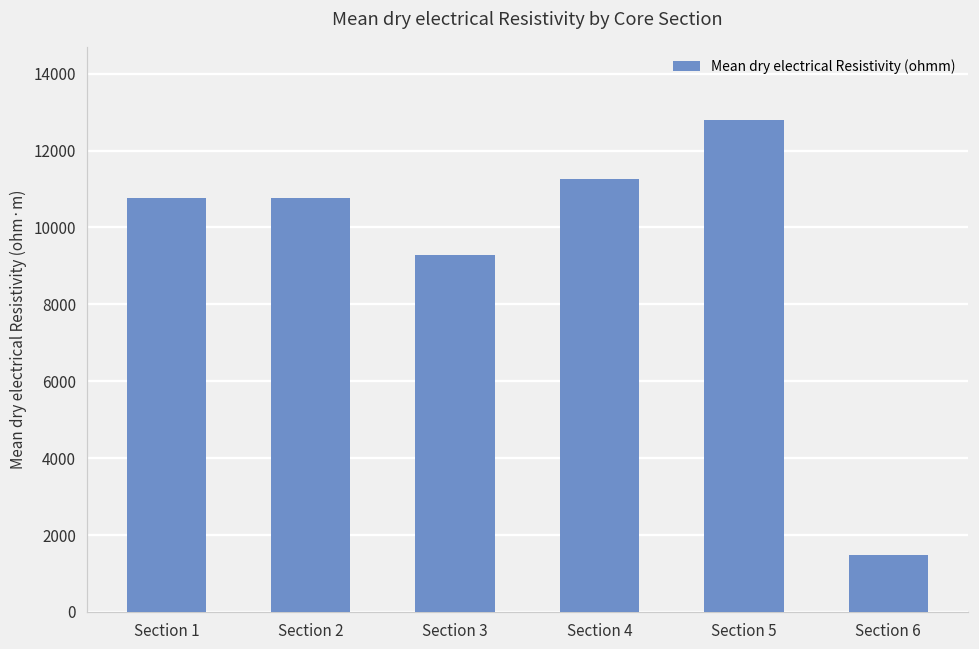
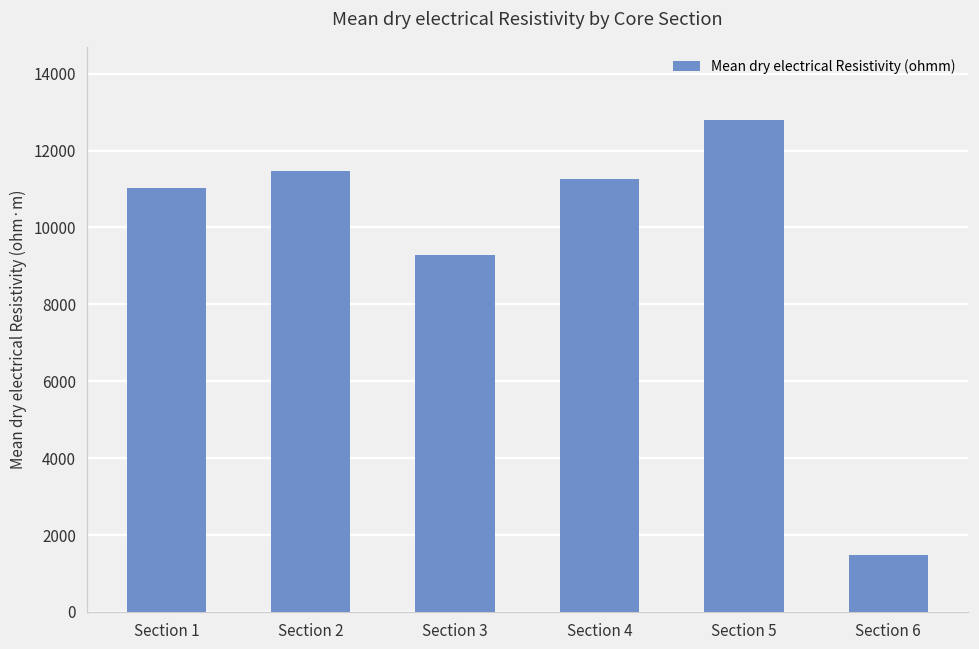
  {
-   "Section 1": 10800,
-   "Section 2": 10800,
+   "Section 1": 11000,
+   "Section 2": 11500,
    "Section 3": 9300,
    "Section 4": 11300,
    "Section 5": 12800,
    "Section 6": 1500
  }
